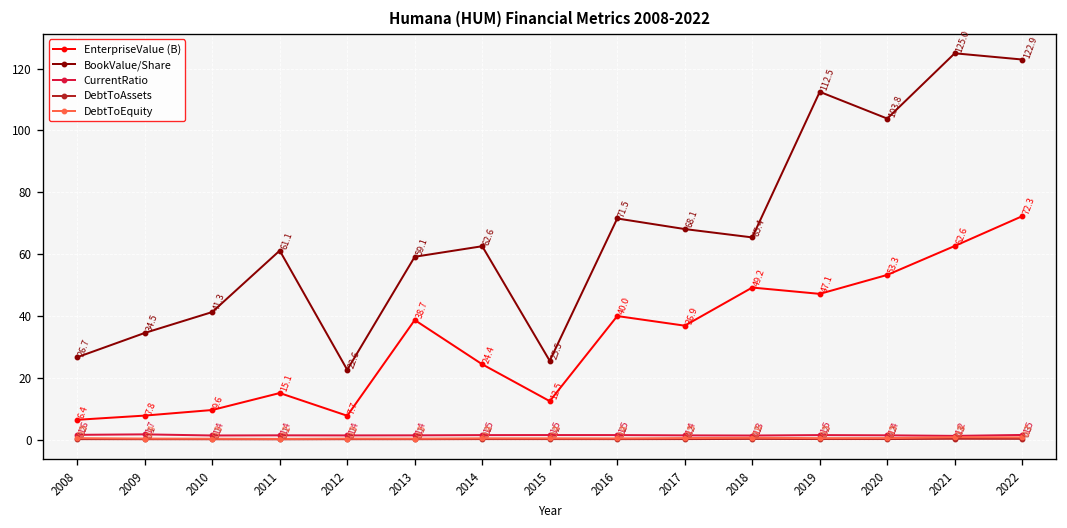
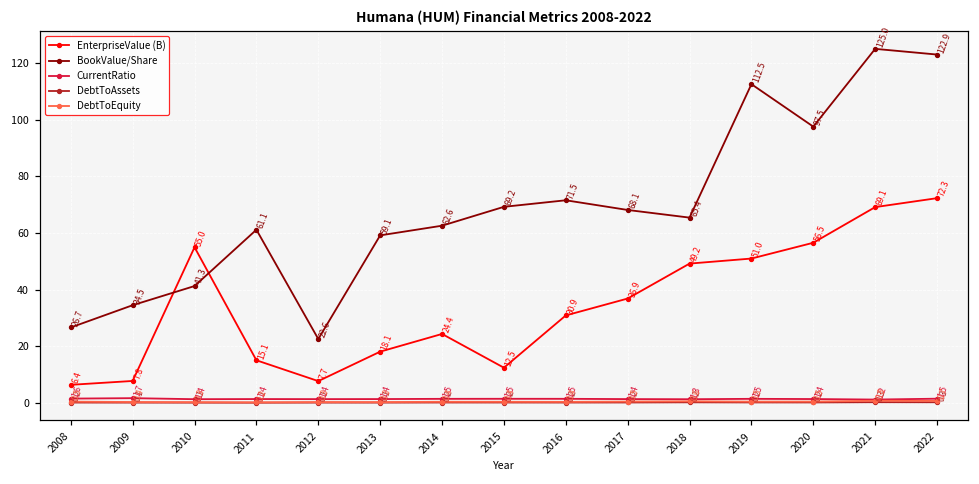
  {
    "EnterpriseValue (B)": {
      "2008": 6.4,
      "2009": 7.8,
-     "2010": 9.6,
+     "2010": 55.0,
      "2011": 15.1,
      "2012": 7.7,
-     "2013": 38.7,
+     "2013": 18.1,
      "2014": 24.4,
      "2015": 12.5,
-     "2016": 40.0,
+     "2016": 30.9,
      "2017": 36.9,
      "2018": 49.2,
-     "2019": 47.1,
-     "2020": 53.3,
-     "2021": 62.6,
+     "2019": 51.0,
+     "2020": 56.5,
+     "2021": 69.1,
      "2022": 72.3
    },
    "BookValue/Share": {
      "2008": 26.7,
      "2009": 34.5,
      "2010": 41.3,
      "2011": 61.1,
      "2012": 22.6,
      "2013": 59.1,
      "2014": 62.6,
-     "2015": 25.5,
+     "2015": 69.2,
      "2016": 71.5,
      "2017": 68.1,
      "2018": 65.4,
      "2019": 112.5,
-     "2020": 103.8,
+     "2020": 97.5,
      "2021": 125.0,
      "2022": 122.9
    }
  }
